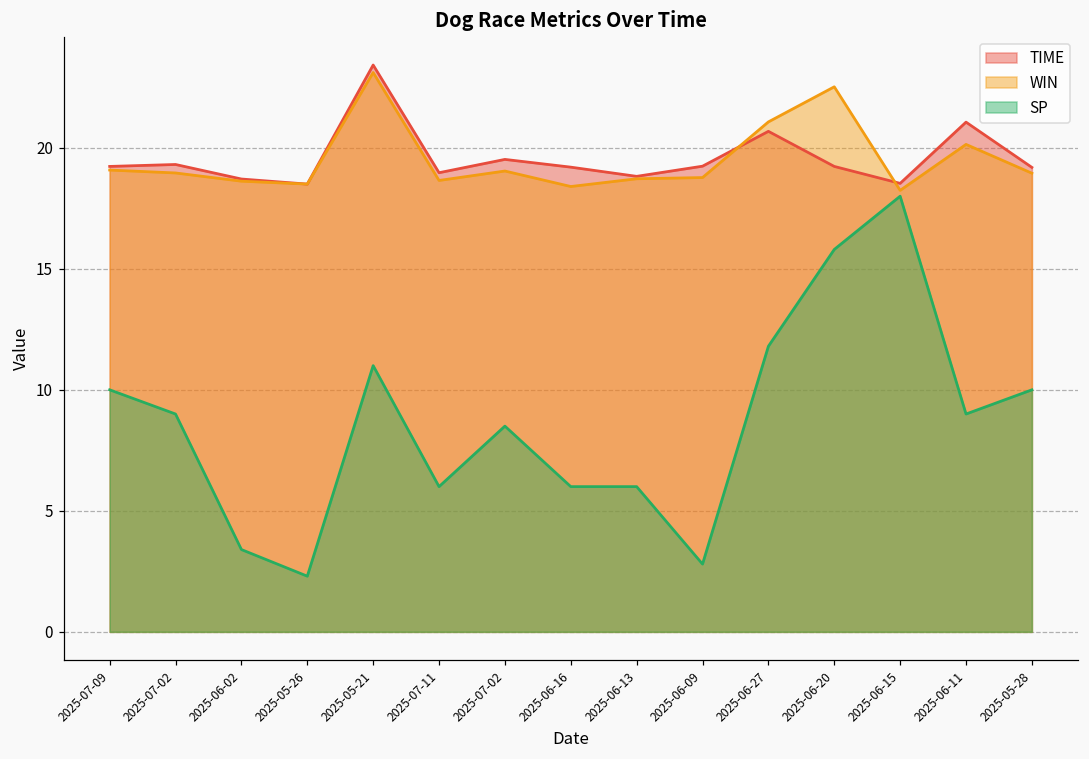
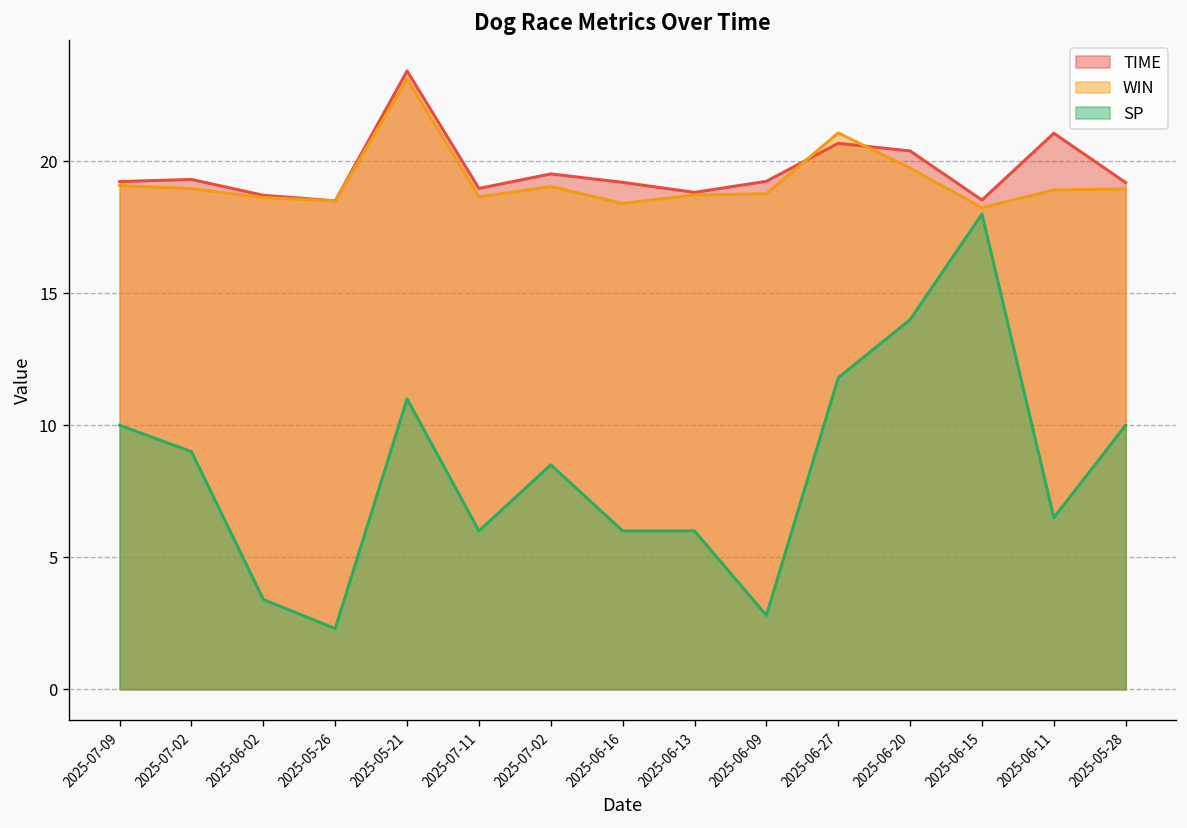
  {
    "TIME": {
      "2025-07-09": 19.2,
      "2025-05-21": 23.4,
      "2025-07-11": 19.0,
      "2025-06-16": 19.2,
      "2025-06-09": 19.2,
      "2025-06-27": 20.7,
-     "2025-06-20": 19.2,
+     "2025-06-20": 20.4,
      "2025-06-15": 18.5,
      "2025-06-11": 21.1,
      "2025-05-28": 19.2
    },
    "WIN": {
      "2025-07-09": 19.1,
      "2025-05-21": 23.1,
      "2025-07-11": 18.7,
      "2025-06-16": 18.4,
      "2025-06-09": 18.8,
      "2025-06-27": 21.1,
-     "2025-06-20": 22.5,
+     "2025-06-20": 19.7,
      "2025-06-15": 18.2,
-     "2025-06-11": 20.1,
+     "2025-06-11": 18.9,
      "2025-05-28": 19.0
    },
    "SP": {
      "2025-07-09": 10.0,
      "2025-06-02": 3.4,
      "2025-05-26": 2.3,
      "2025-05-21": 11.0,
      "2025-07-11": 6.0,
      "2025-06-16": 6.0,
      "2025-06-13": 6.0,
      "2025-06-09": 2.8,
      "2025-06-27": 11.8,
-     "2025-06-20": 15.8,
+     "2025-06-20": 14.0,
      "2025-06-15": 18.0,
-     "2025-06-11": 9.0,
+     "2025-06-11": 6.5,
      "2025-05-28": 10.0
    }
  }
